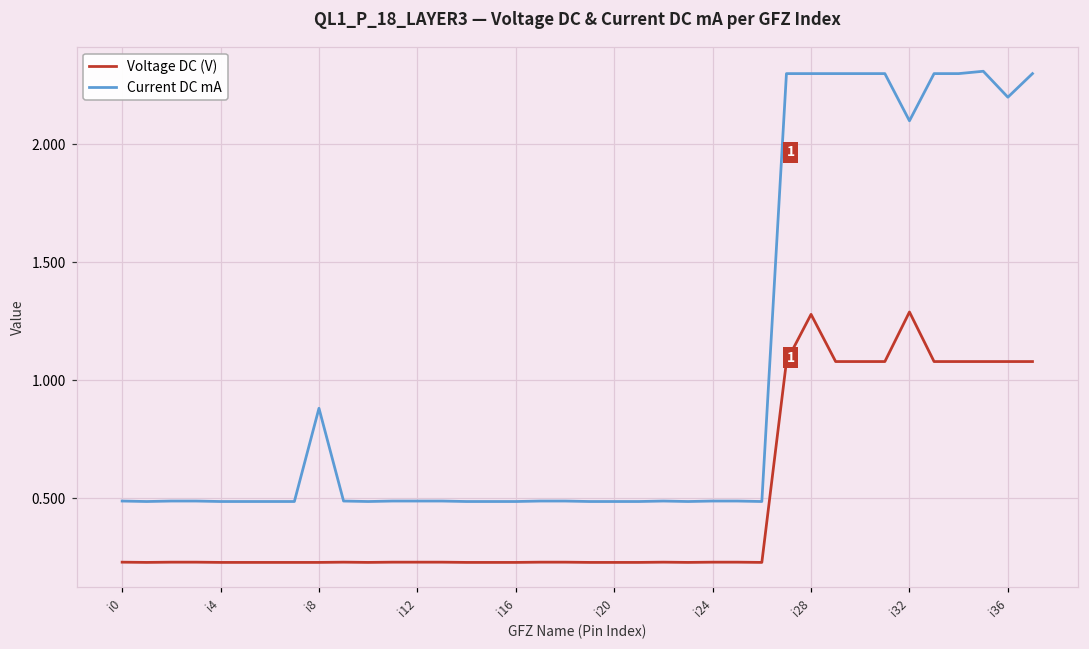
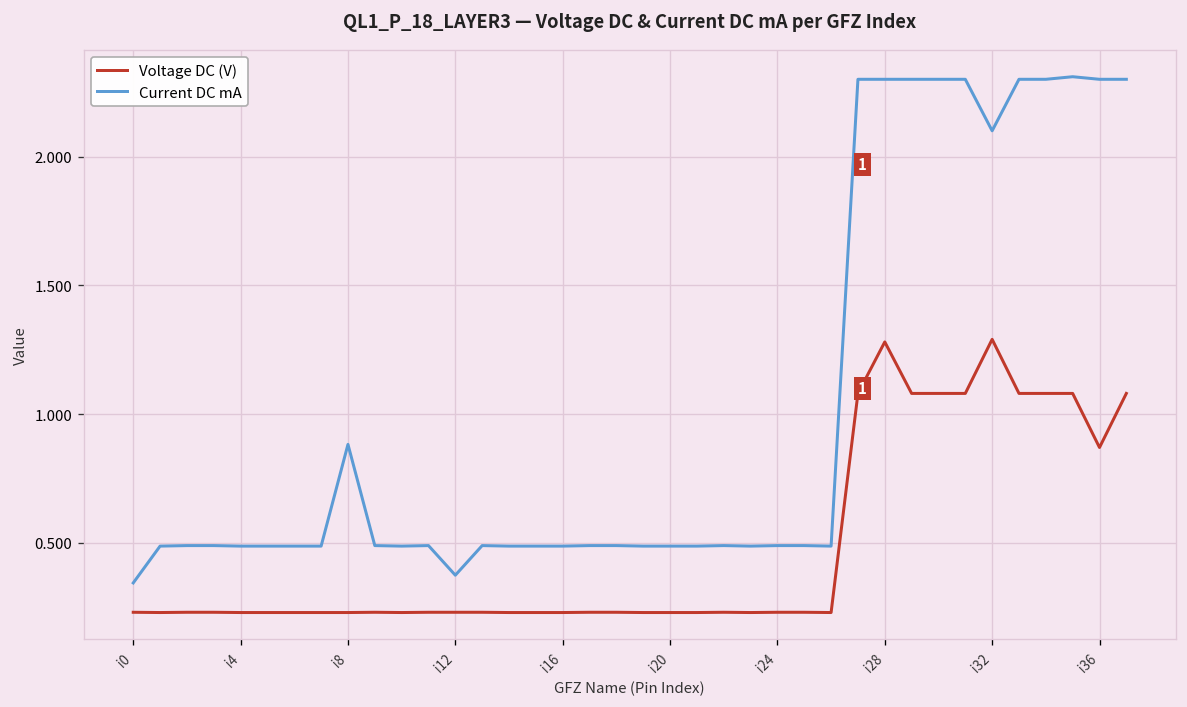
  {
    "Voltage DC (V)": {
      "i0": 0.23,
      "i4": 0.23,
      "i8": 0.23,
      "i12": 0.23,
      "i16": 0.23,
      "i20": 0.23,
      "i24": 0.23,
      "i28": 1.28,
      "i32": 1.29,
-     "i36": 1.08
+     "i36": 0.87
    },
    "Current DC mA": {
-     "i0": 0.49,
+     "i0": 0.34,
      "i4": 0.49,
      "i8": 0.88,
-     "i12": 0.49,
+     "i12": 0.37,
      "i16": 0.49,
      "i20": 0.49,
      "i24": 0.49,
      "i28": 2.30,
      "i32": 2.10,
-     "i36": 2.2
+     "i36": 2.3
    }
  }
